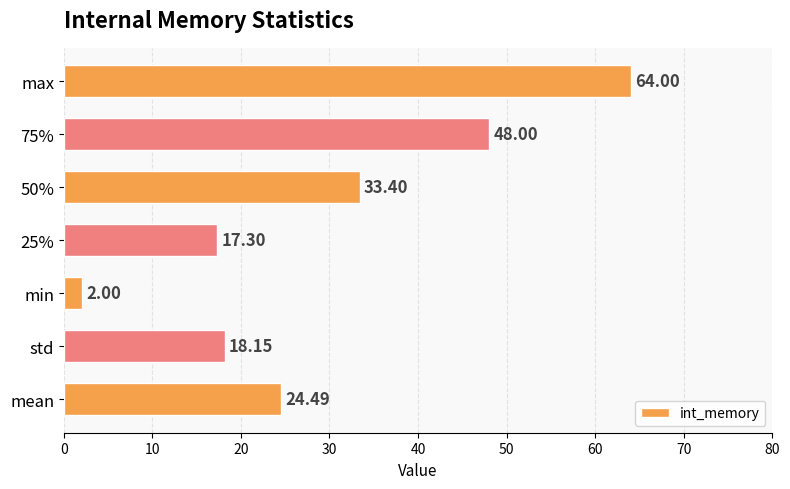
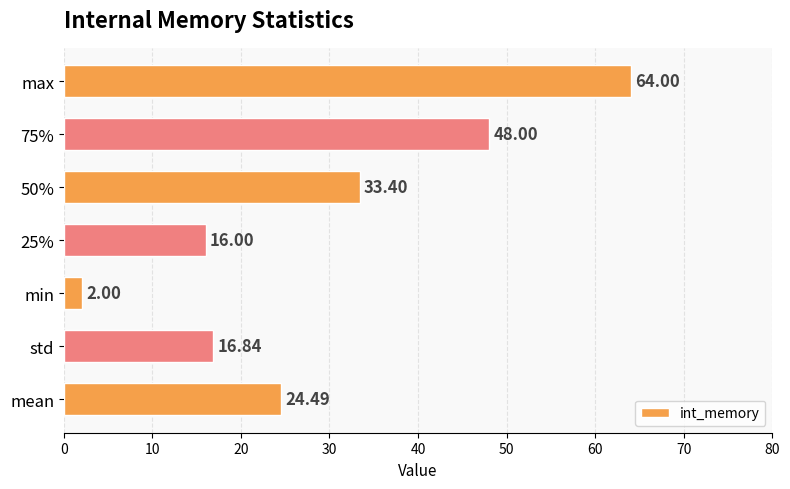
  {
    "max": 64.00,
    "75%": 48.00,
    "50%": 33.40,
-   "25%": 17.30,
+   "25%": 16.00,
    "min": 2.00,
-   "std": 18.15,
+   "std": 16.84,
    "mean": 24.49
  }
